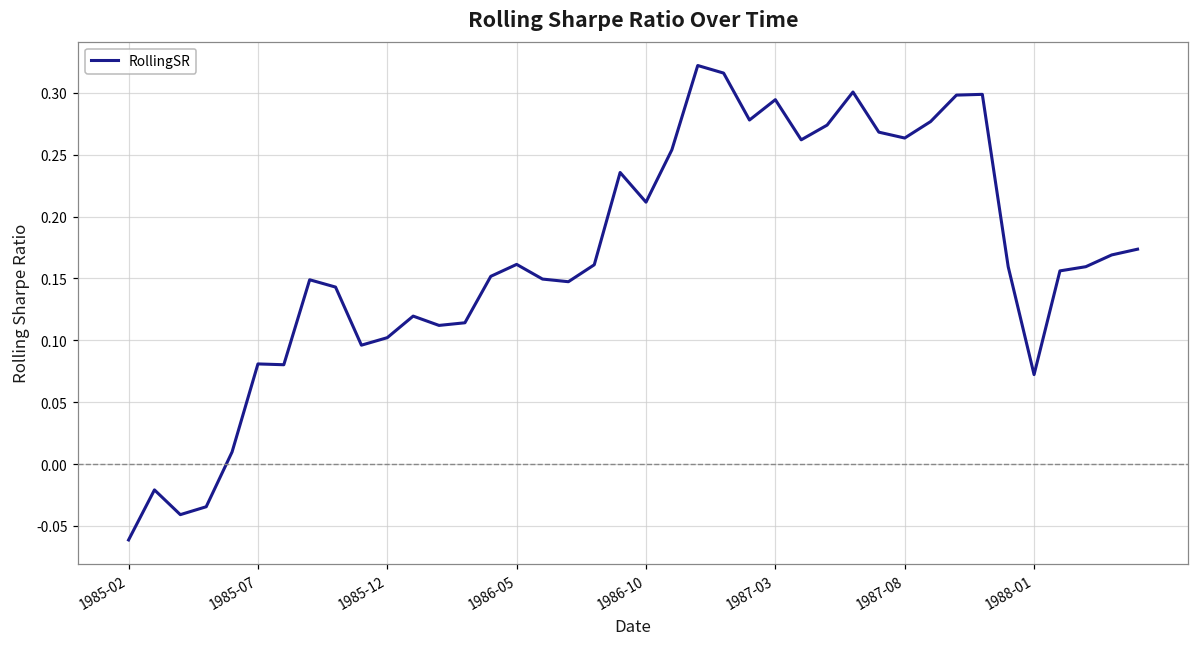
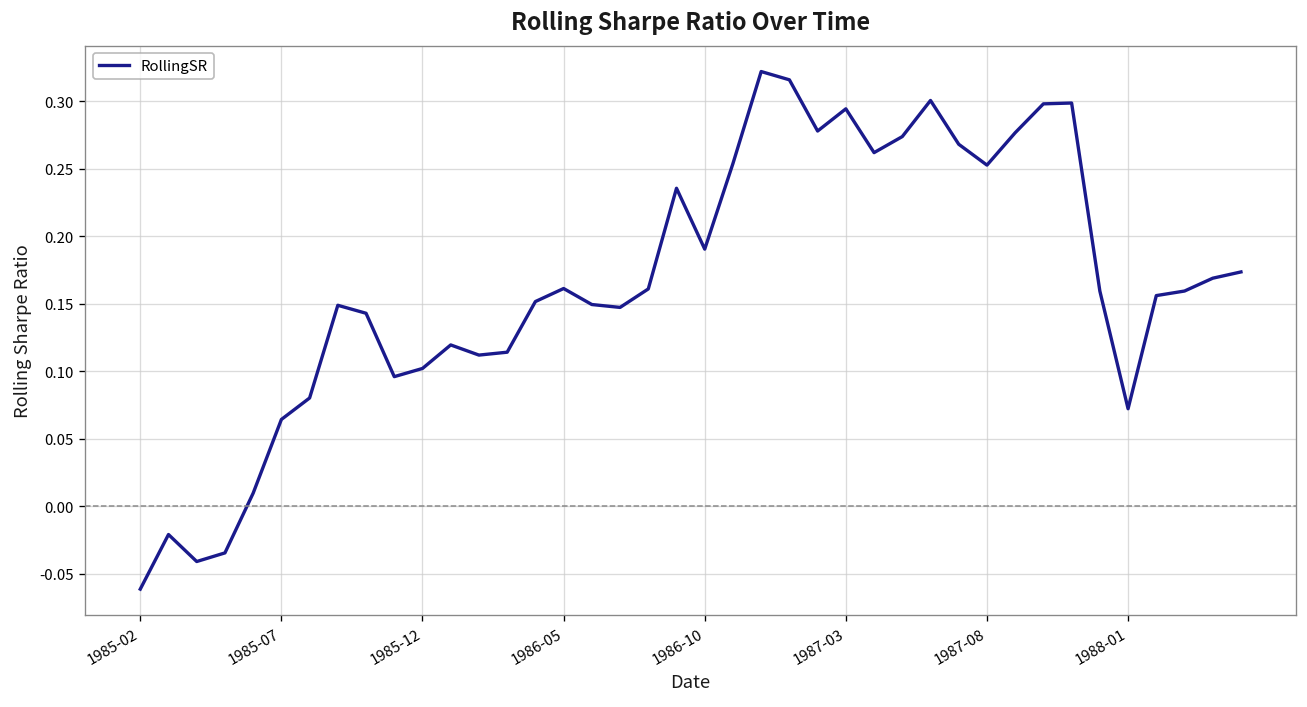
  {
    "1985-02": -0.061,
-   "1985-07": 0.081,
+   "1985-07": 0.064,
    "1985-12": 0.102,
    "1986-05": 0.161,
-   "1986-10": 0.212,
+   "1986-10": 0.190,
    "1987-03": 0.294,
-   "1987-08": 0.263,
+   "1987-08": 0.253,
    "1988-01": 0.072
  }
